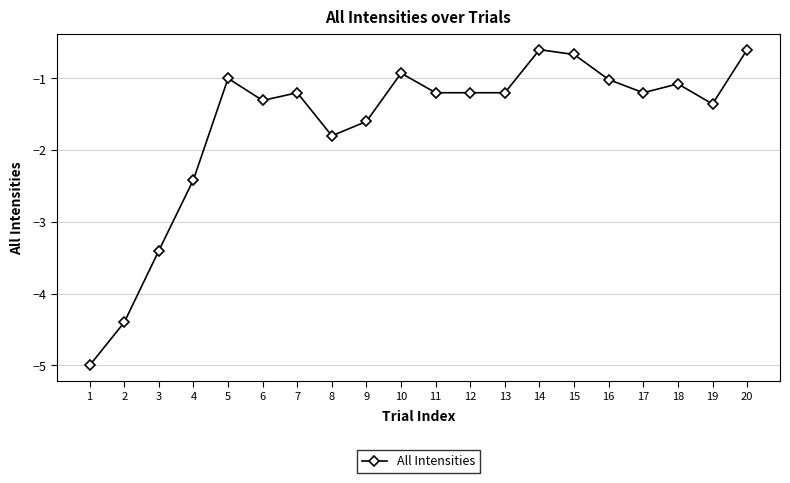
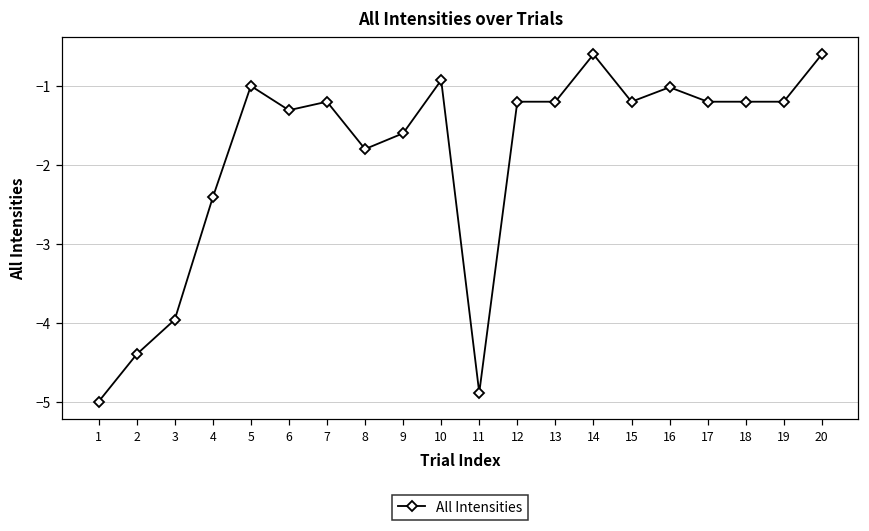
  {
    "1": -5.0,
    "2": -4.4,
-   "3": -3.4,
+   "3": -4.0,
    "4": -2.4,
    "5": -1.0,
    "6": -1.3,
    "7": -1.2,
    "8": -1.8,
    "9": -1.6,
    "10": -0.9,
-   "11": -1.2,
+   "11": -4.9,
    "12": -1.2,
    "13": -1.2,
    "14": -0.6,
-   "15": -0.7,
+   "15": -1.2,
    "16": -1.0,
    "17": -1.2,
-   "18": -1.1,
-   "19": -1.4,
+   "18": -1.2,
+   "19": -1.2,
    "20": -0.6
  }
